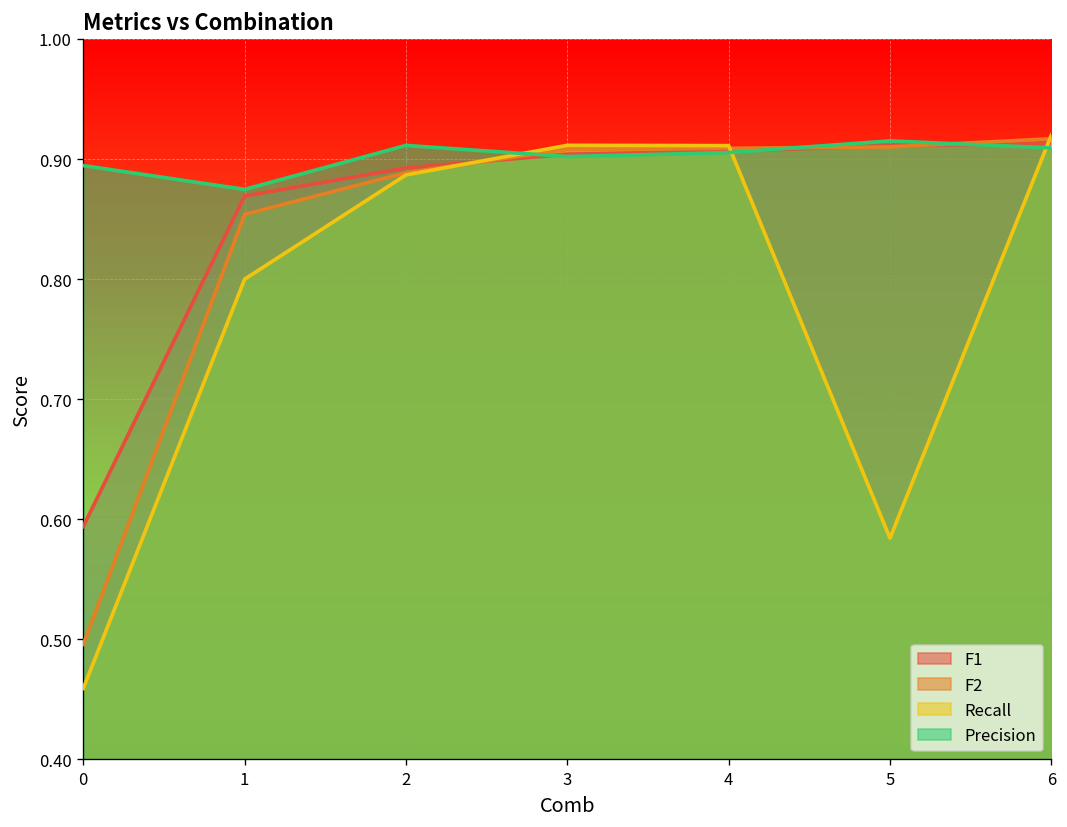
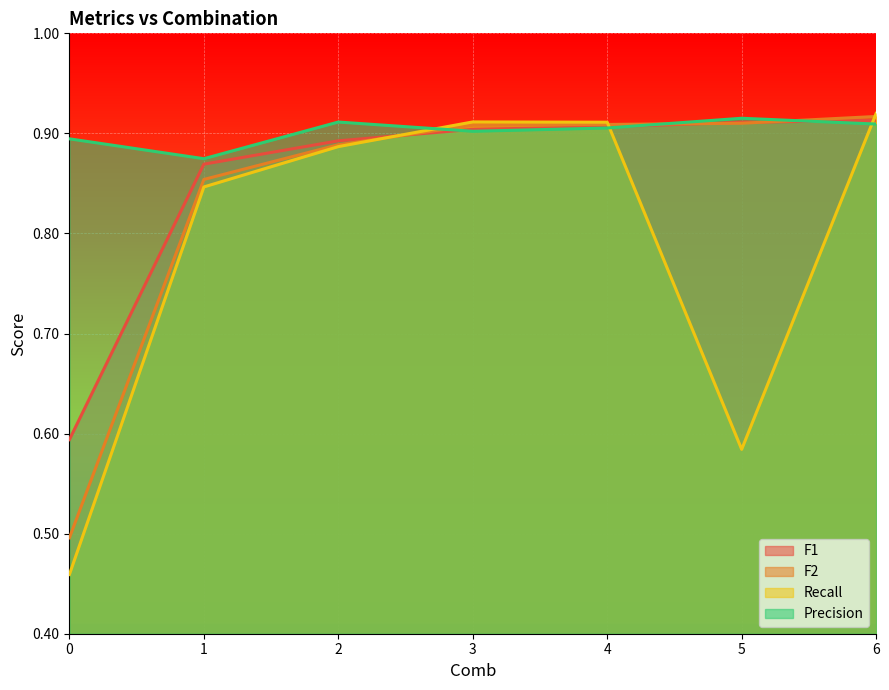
  {
    "Recall": {
      "0": 0.459,
-     "1": 0.800,
+     "1": 0.846,
      "3": 0.911,
      "5": 0.584,
      "6": 0.920
    },
    "Precision": {
      "0": 0.895,
      "1": 0.875,
      "2": 0.911,
      "5": 0.915,
      "6": 0.909
    }
  }
